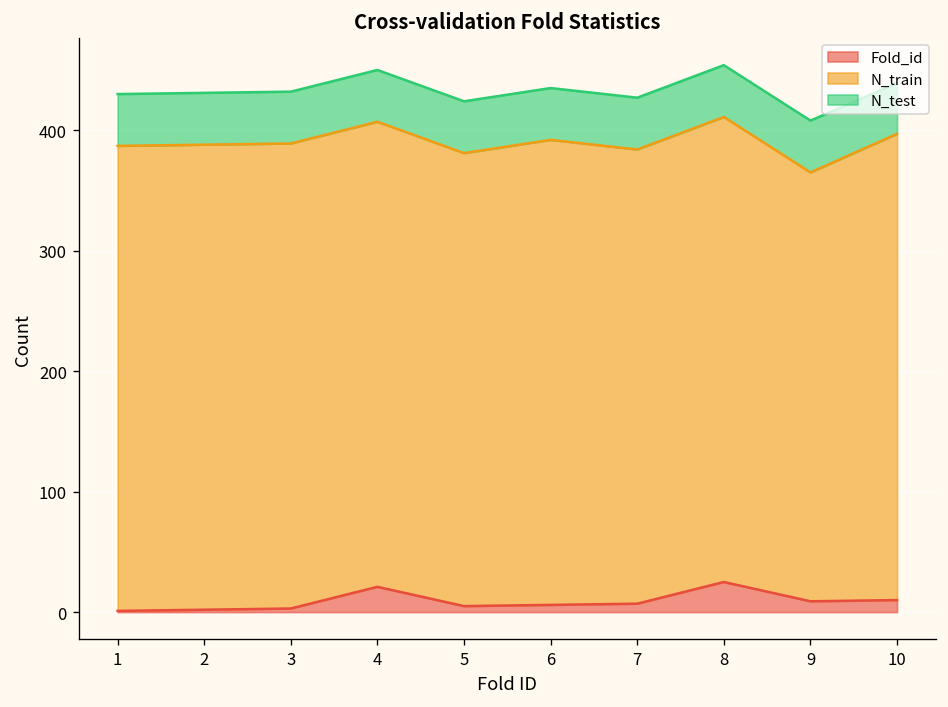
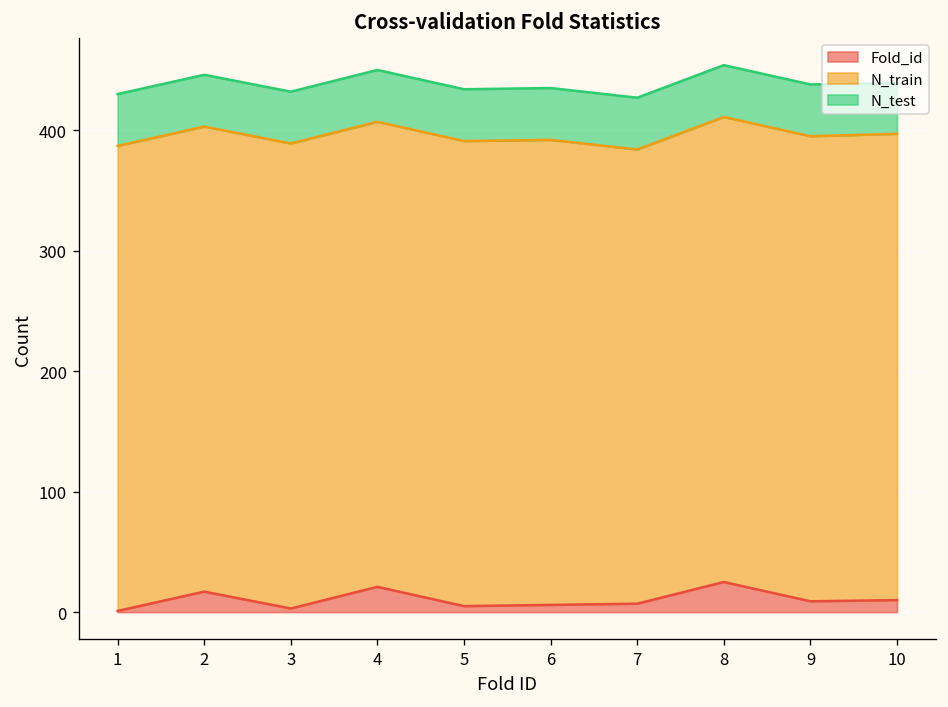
  {
    "Fold_id": {
      "1": 1,
-     "2": 2,
+     "2": 17,
      "3": 3,
      "4": 21,
      "5": 5,
      "6": 6,
      "7": 7,
      "8": 25,
      "9": 9,
      "10": 10
    },
    "N_train": {
      "1": 386,
      "2": 386,
      "3": 386,
      "4": 386,
-     "5": 376,
+     "5": 386,
      "6": 386,
      "7": 377,
      "8": 386,
-     "9": 356,
+     "9": 386,
      "10": 387
    },
    "N_test": {
      "1": 43,
      "2": 43,
      "3": 43,
      "4": 43,
      "5": 43,
      "6": 43,
      "7": 43,
      "8": 43,
      "9": 43
    }
  }
